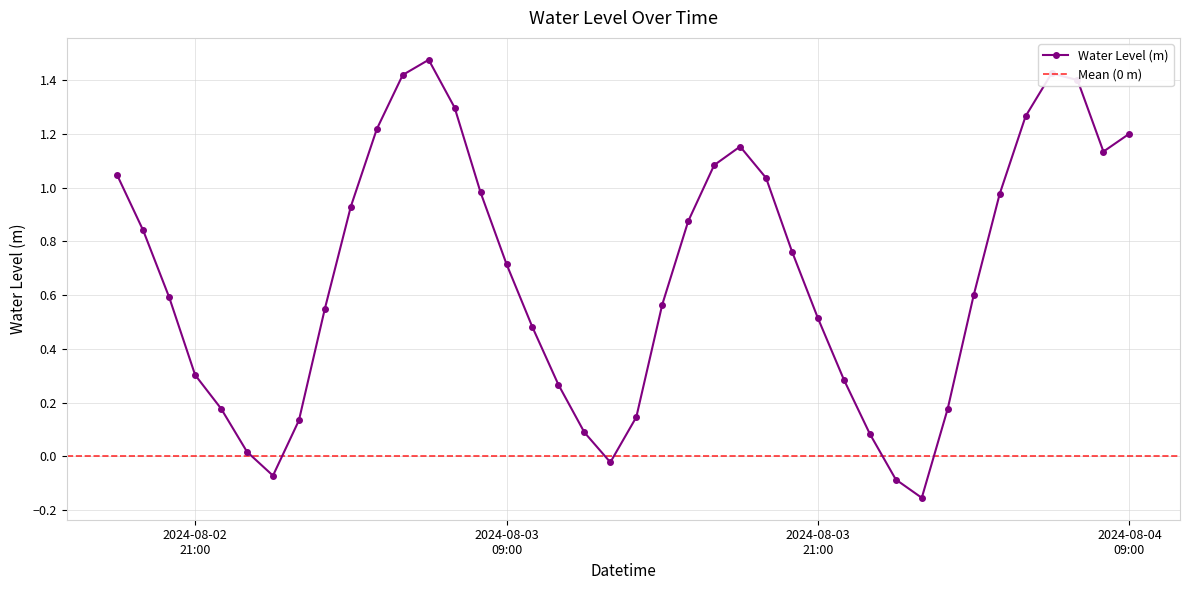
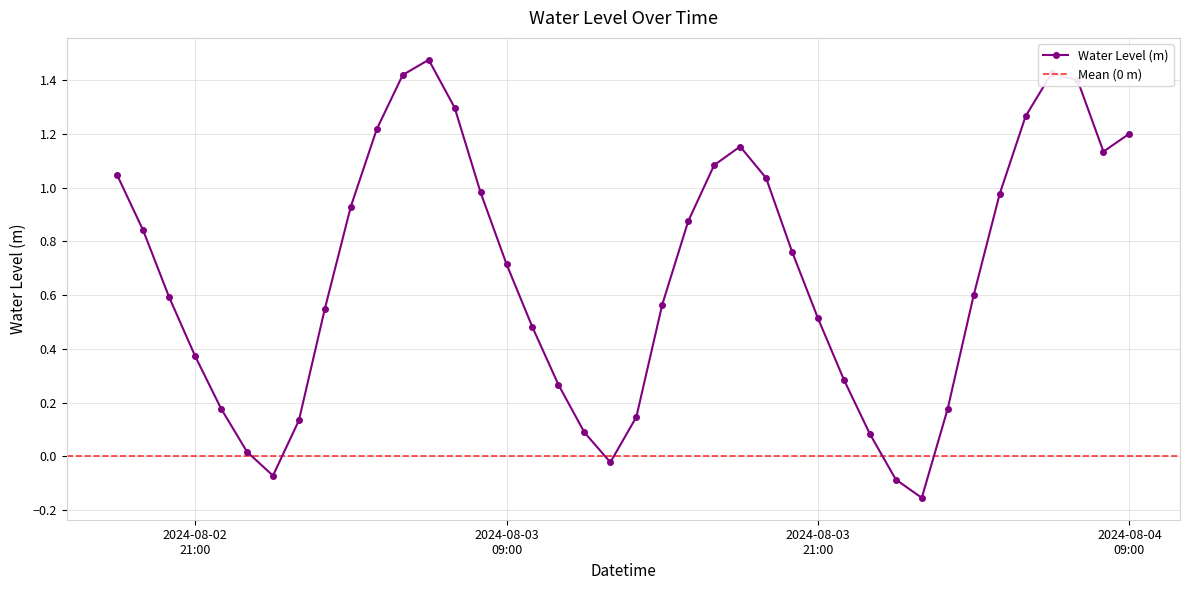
  {
-   "2024-08-02 21:00": 0.30,
+   "2024-08-02 21:00": 0.37,
    "2024-08-03 09:00": 0.72,
    "2024-08-03 21:00": 0.51,
    "2024-08-04 09:00": 1.20
  }
